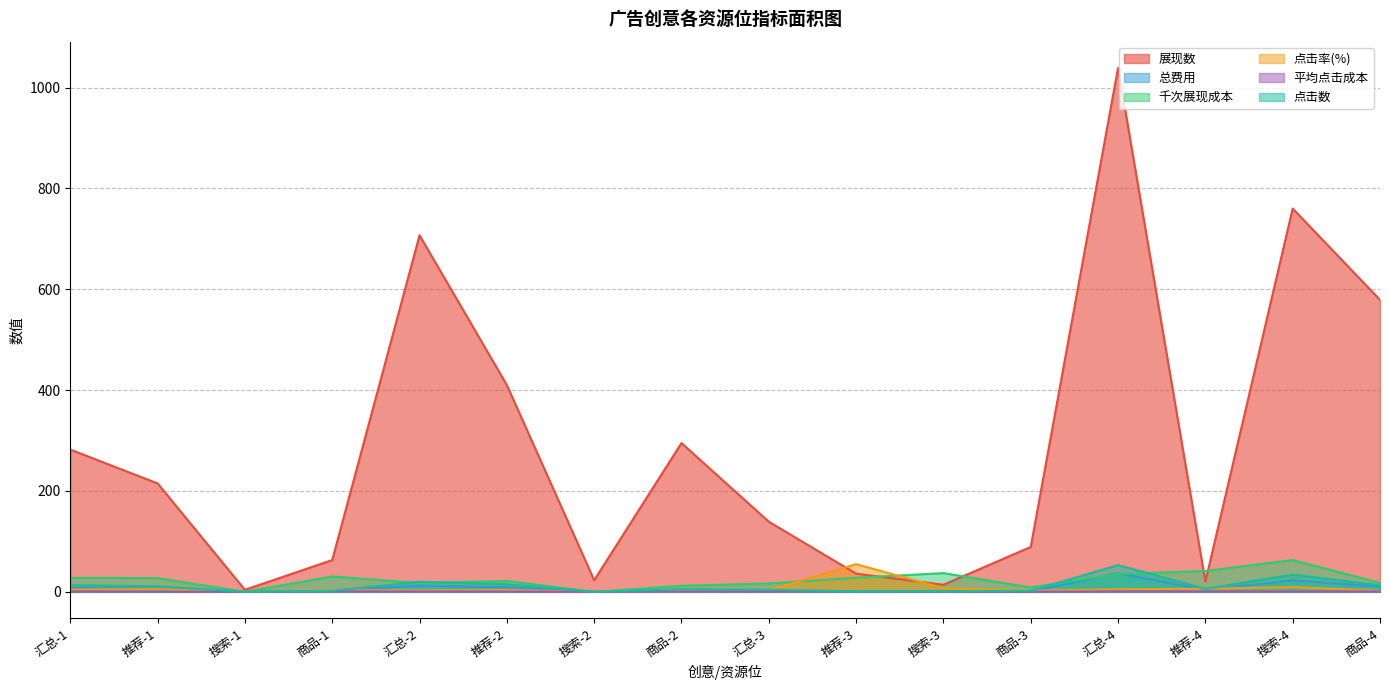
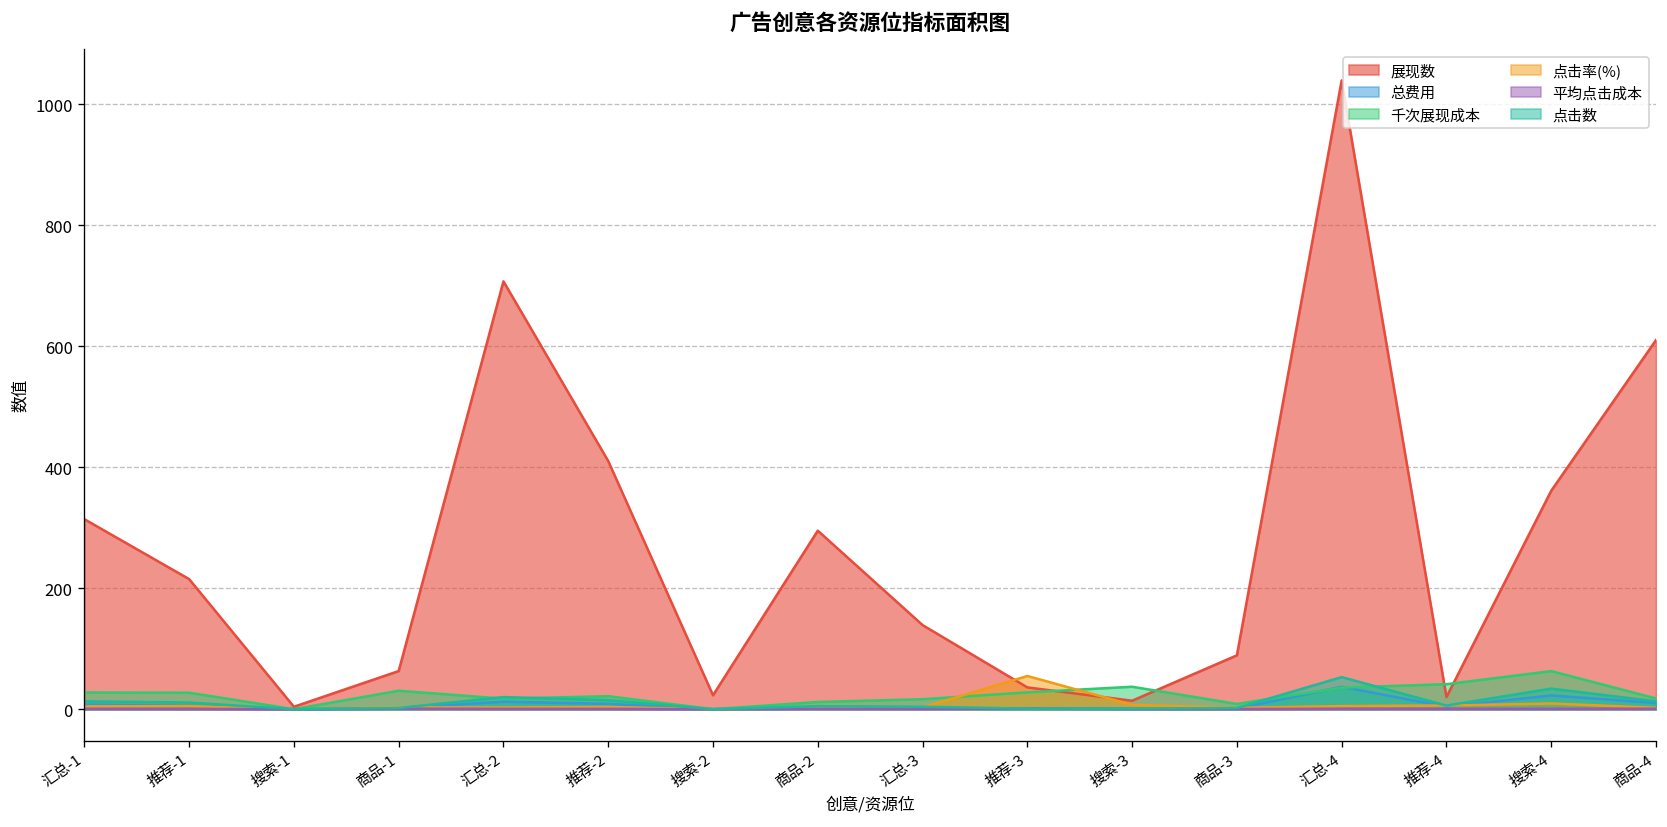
  {
    "展现数": {
-     "汇总-1": 280,
+     "汇总-1": 310,
      "推荐-1": 220,
      "商品-1": 60,
      "汇总-2": 710,
      "推荐-2": 410,
      "搜索-2": 20,
      "商品-2": 300,
      "汇总-3": 140,
      "推荐-3": 40,
      "搜索-3": 10,
      "商品-3": 90,
      "汇总-4": 1040,
      "推荐-4": 20,
-     "搜索-4": 760,
-     "商品-4": 580
+     "搜索-4": 360,
+     "商品-4": 610
    },
    "点击率(%)": {
      "推荐-3": 50,
      "搜索-3": 10,
      "搜索-4": 10
    },
    "平均点击成本": {
      "搜索-4": 0
    }
  }
